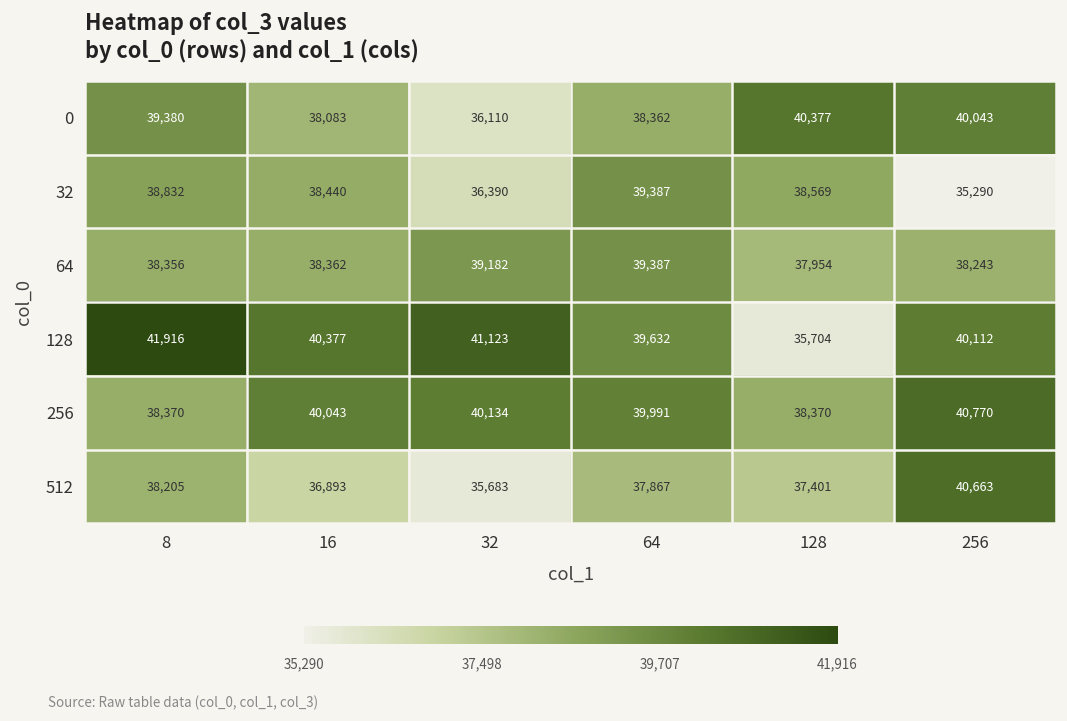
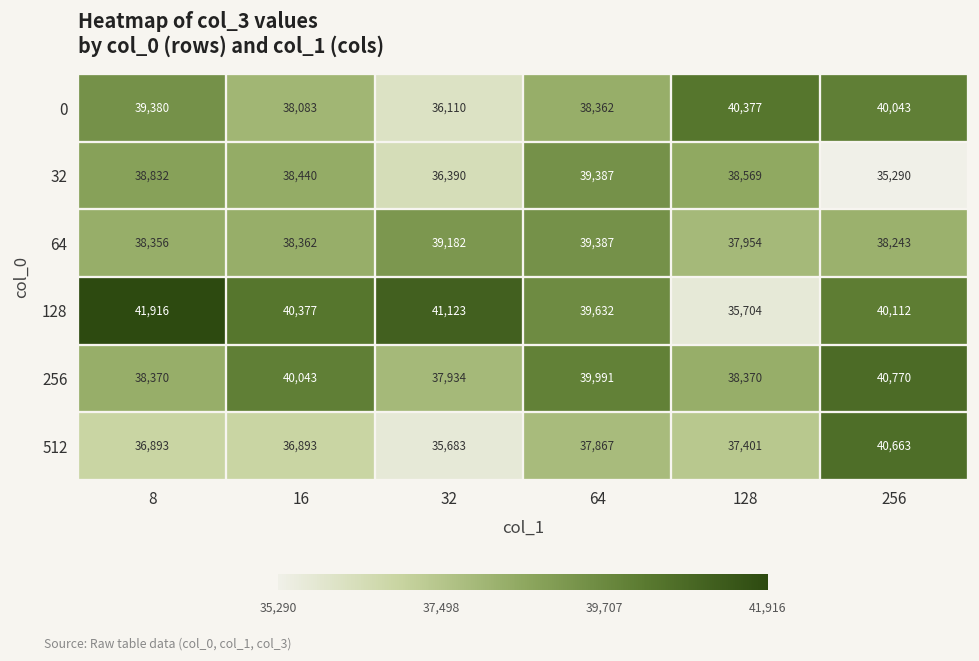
  {
    "0": {
      "8": "39,380",
      "16": "38,083",
      "32": "36,110",
      "64": "38,362",
      "128": "40,377",
      "256": "40,043"
    },
    "32": {
      "8": "38,832",
      "16": "38,440",
      "32": "36,390",
      "64": "39,387",
      "128": "38,569",
      "256": "35,290"
    },
    "64": {
      "8": "38,356",
      "16": "38,362",
      "32": "39,182",
      "64": "39,387",
      "128": "37,954",
      "256": "38,243"
    },
    "128": {
      "8": "41,916",
      "16": "40,377",
      "32": "41,123",
      "64": "39,632",
      "128": "35,704",
      "256": "40,112"
    },
    "256": {
      "8": "38,370",
      "16": "40,043",
-     "32": "40,134",
+     "32": "37,934",
      "64": "39,991",
      "128": "38,370",
      "256": "40,770"
    },
    "512": {
-     "8": "38,205",
+     "8": "36,893",
      "16": "36,893",
      "32": "35,683",
      "64": "37,867",
      "128": "37,401",
      "256": "40,663"
    }
  }
